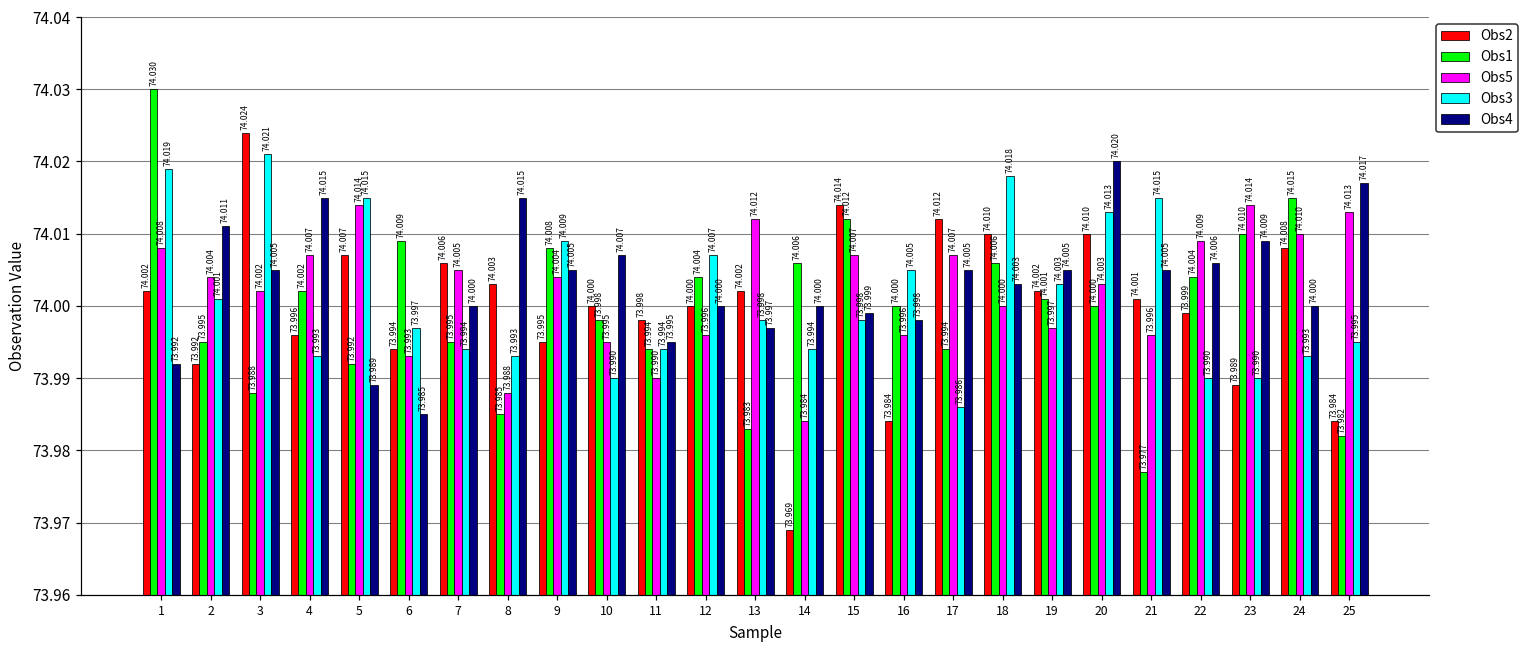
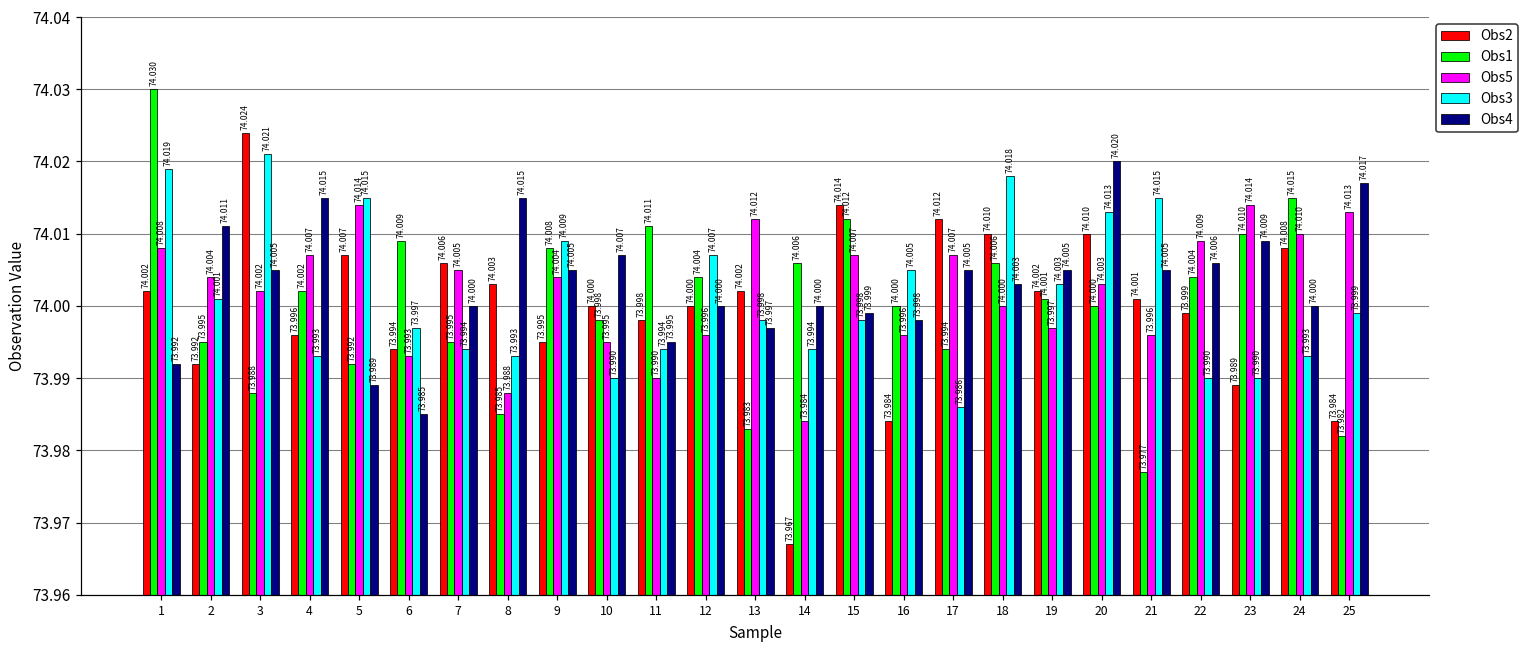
  {
    "Obs2": {
      "1": 74.002,
      "2": 73.992,
      "3": 74.024,
      "4": 73.996,
      "5": 74.007,
      "6": 73.994,
      "7": 74.006,
      "8": 74.003,
      "9": 73.995,
      "10": 74.000,
      "11": 73.998,
      "12": 74.000,
      "13": 74.002,
-     "14": 73.969,
+     "14": 73.967,
      "15": 74.014,
      "16": 73.984,
      "17": 74.012,
      "18": 74.010,
      "19": 74.002,
      "20": 74.010,
      "21": 74.001,
      "22": 73.999,
      "23": 73.989,
      "24": 74.008,
      "25": 73.984
    },
    "Obs1": {
      "1": 74.030,
      "2": 73.995,
      "3": 73.988,
      "4": 74.002,
      "5": 73.992,
      "6": 74.009,
      "7": 73.995,
      "8": 73.985,
      "9": 74.008,
      "10": 73.998,
-     "11": 73.994,
+     "11": 74.011,
      "12": 74.004,
      "13": 73.983,
      "14": 74.006,
      "15": 74.012,
      "16": 74.000,
      "17": 73.994,
      "18": 74.006,
      "19": 74.001,
      "20": 74.000,
      "21": 73.977,
      "22": 74.004,
      "23": 74.010,
      "24": 74.015,
      "25": 73.982
    },
    "Obs5": {
      "1": 74.008,
      "2": 74.004,
      "3": 74.002,
      "4": 74.007,
      "5": 74.014,
      "6": 73.993,
      "7": 74.005,
      "8": 73.988,
      "9": 74.004,
      "10": 73.995,
      "11": 73.990,
      "12": 73.996,
      "13": 74.012,
      "14": 73.984,
      "15": 74.007,
      "16": 73.996,
      "17": 74.007,
      "18": 74.000,
      "19": 73.997,
      "20": 74.003,
      "21": 73.996,
      "22": 74.009,
      "23": 74.014,
      "24": 74.010,
      "25": 74.013
    },
    "Obs3": {
      "1": 74.019,
      "2": 74.001,
      "3": 74.021,
      "4": 73.993,
      "5": 74.015,
      "6": 73.997,
      "7": 73.994,
      "8": 73.993,
      "9": 74.009,
      "10": 73.990,
      "11": 73.994,
      "12": 74.007,
      "13": 73.998,
      "14": 73.994,
      "15": 73.998,
      "16": 74.005,
      "17": 73.986,
      "18": 74.018,
      "19": 74.003,
      "20": 74.013,
      "21": 74.015,
      "22": 73.990,
      "23": 73.990,
      "24": 73.993,
-     "25": 73.995
+     "25": 73.999
    },
    "Obs4": {
      "1": 73.992,
      "2": 74.011,
      "3": 74.005,
      "4": 74.015,
      "5": 73.989,
      "6": 73.985,
      "7": 74.000,
      "8": 74.015,
      "9": 74.005,
      "10": 74.007,
      "11": 73.995,
      "12": 74.000,
      "13": 73.997,
      "14": 74.000,
      "15": 73.999,
      "16": 73.998,
      "17": 74.005,
      "18": 74.003,
      "19": 74.005,
      "20": 74.020,
      "21": 74.005,
      "22": 74.006,
      "23": 74.009,
      "24": 74.000,
      "25": 74.017
    }
  }
